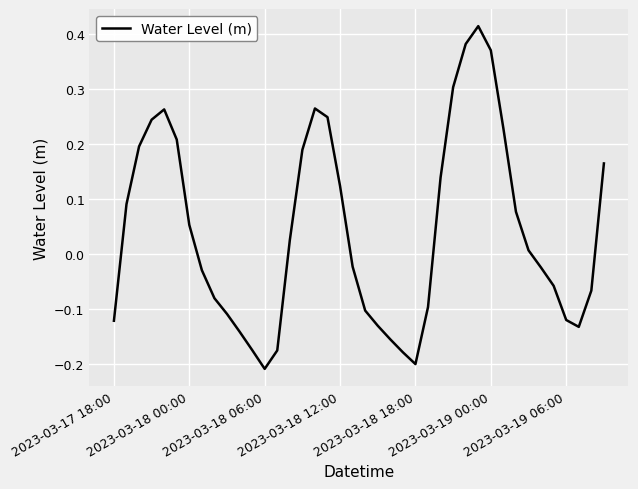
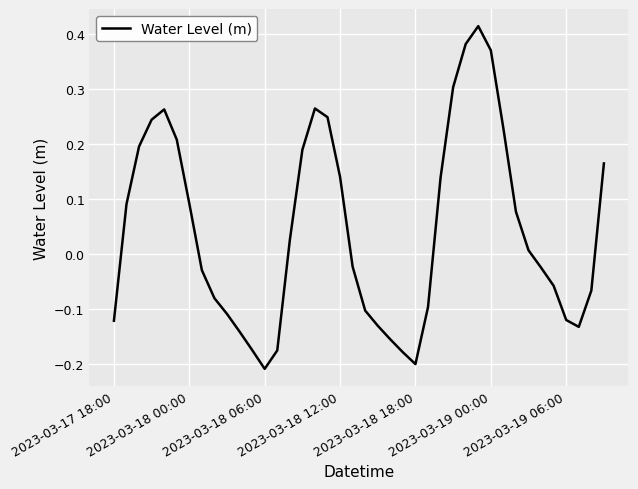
  {
    "2023-03-17 18:00": -0.12,
-   "2023-03-18 00:00": 0.05,
+   "2023-03-18 00:00": 0.09,
    "2023-03-18 06:00": -0.21,
-   "2023-03-18 12:00": 0.12,
+   "2023-03-18 12:00": 0.14,
    "2023-03-18 18:00": -0.20,
    "2023-03-19 00:00": 0.37,
    "2023-03-19 06:00": -0.12
  }
